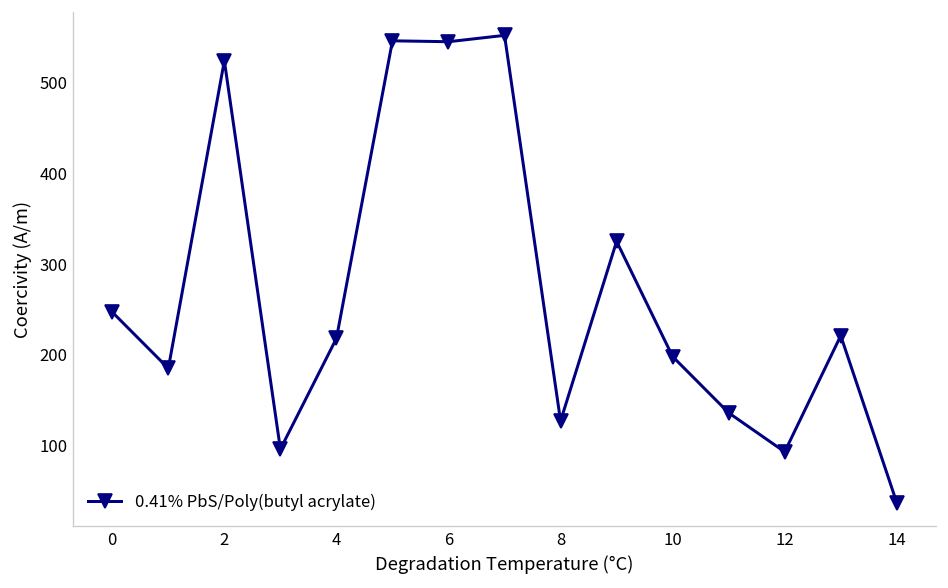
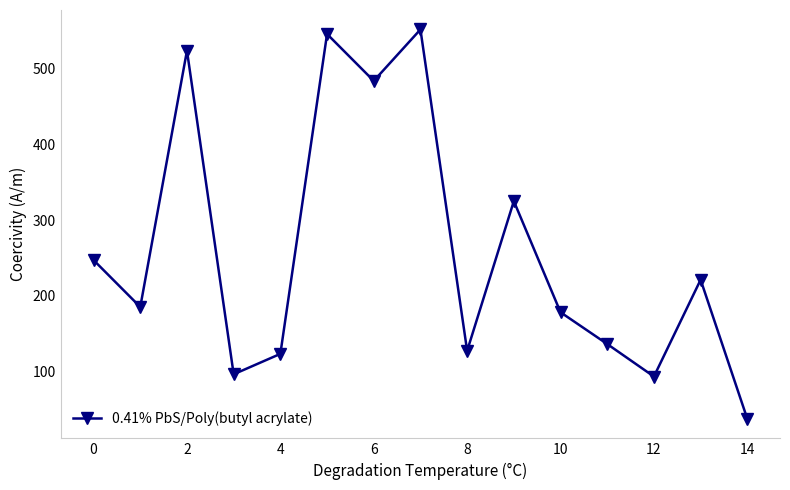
  {
    "0": 250,
    "2": 520,
-   "4": 220,
-   "6": 550,
+   "4": 120,
+   "6": 480,
    "8": 130,
-   "10": 200,
+   "10": 180,
    "12": 90,
    "14": 40
  }
